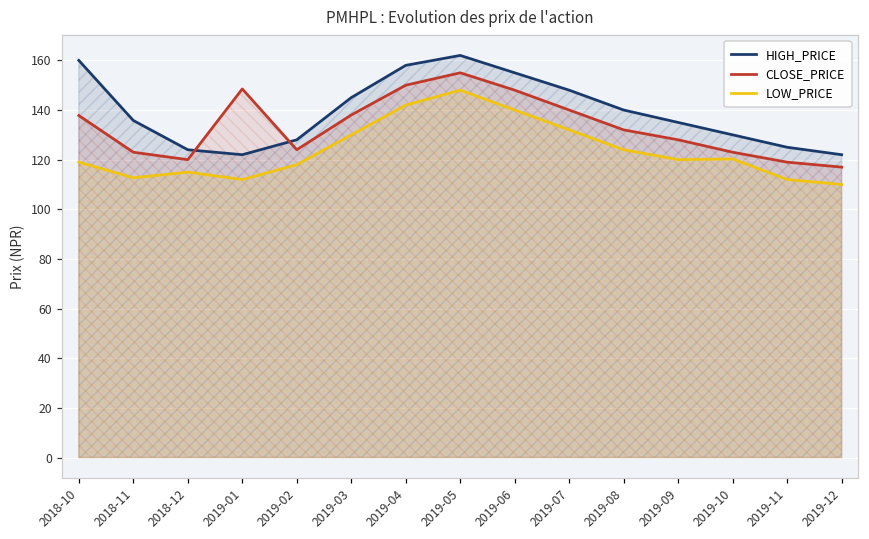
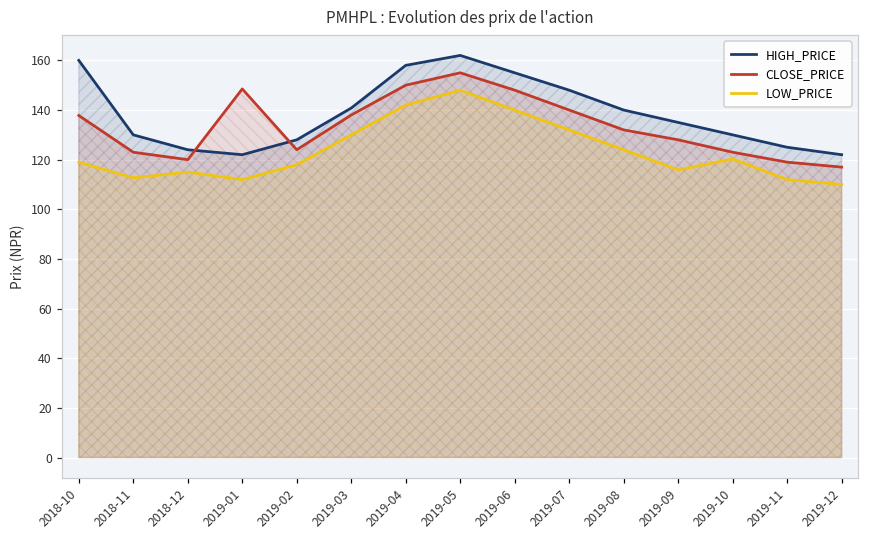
  {
    "HIGH_PRICE": {
      "2018-10": 160,
-     "2018-11": 136,
+     "2018-11": 130,
      "2018-12": 124,
      "2019-01": 122,
      "2019-02": 128,
-     "2019-03": 145,
+     "2019-03": 141,
      "2019-04": 158,
      "2019-05": 162,
      "2019-06": 155,
      "2019-07": 148,
      "2019-08": 140,
      "2019-09": 135,
      "2019-10": 130,
      "2019-11": 125,
      "2019-12": 122
    },
    "CLOSE_PRICE": {
      "2018-10": 138,
      "2018-11": 123,
      "2018-12": 120,
      "2019-01": 149,
      "2019-02": 124,
      "2019-03": 138,
      "2019-04": 150,
      "2019-05": 155,
      "2019-06": 148,
      "2019-07": 140,
      "2019-08": 132,
      "2019-09": 128,
      "2019-10": 123,
      "2019-11": 119,
      "2019-12": 117
    },
    "LOW_PRICE": {
      "2018-10": 119,
      "2018-11": 113,
      "2018-12": 115,
      "2019-01": 112,
      "2019-02": 118,
      "2019-03": 130,
      "2019-04": 142,
      "2019-05": 148,
      "2019-06": 140,
      "2019-07": 132,
      "2019-08": 124,
-     "2019-09": 120,
+     "2019-09": 116,
      "2019-10": 120,
      "2019-11": 112,
      "2019-12": 110
    }
  }
